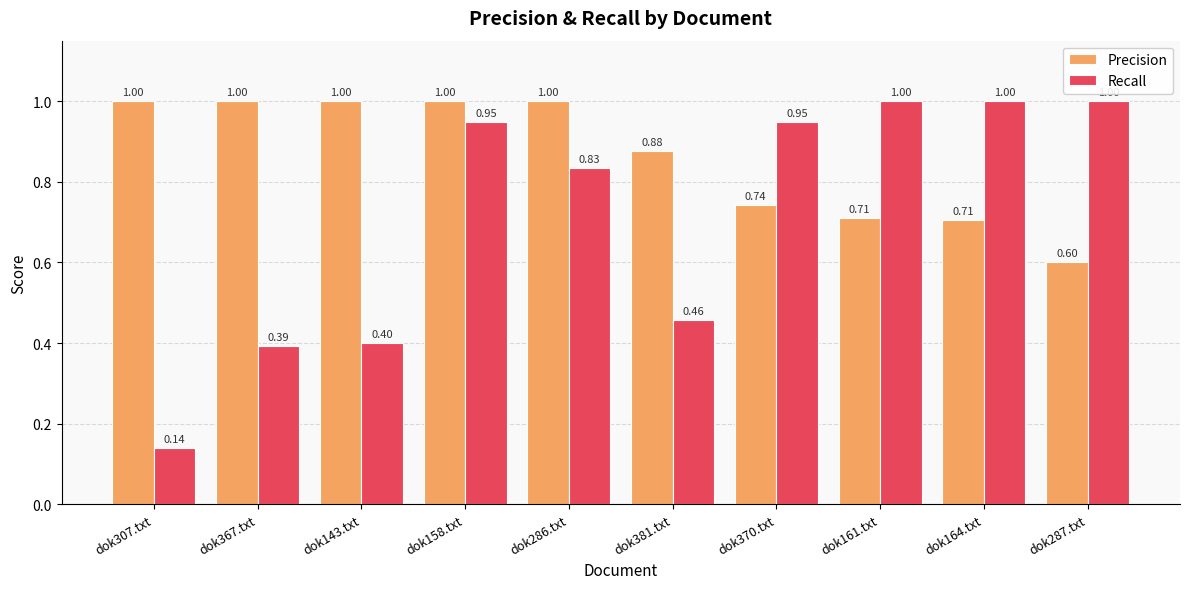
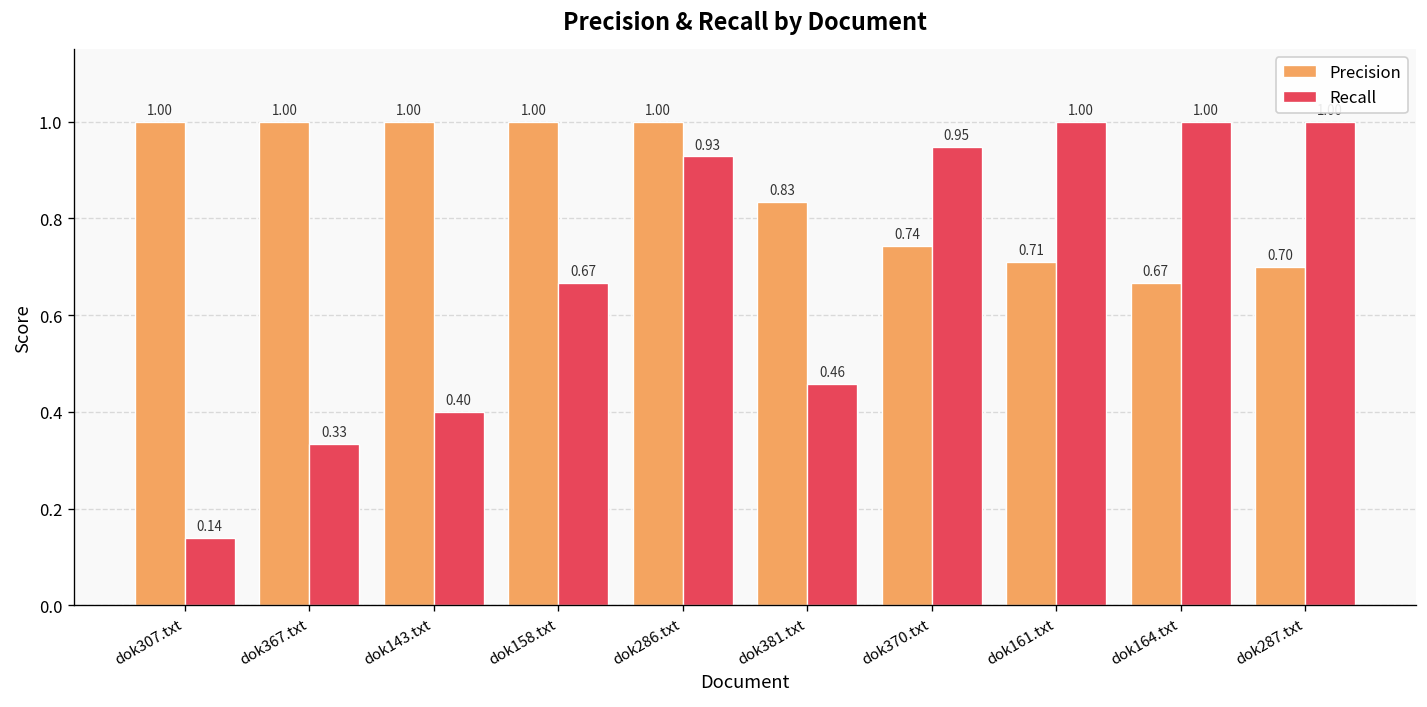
  {
    "Precision": {
      "dok307.txt": 1.00,
      "dok367.txt": 1.00,
      "dok143.txt": 1.00,
      "dok158.txt": 1.00,
      "dok286.txt": 1.00,
-     "dok381.txt": 0.88,
+     "dok381.txt": 0.83,
      "dok370.txt": 0.74,
      "dok161.txt": 0.71,
-     "dok164.txt": 0.71,
-     "dok287.txt": 0.60
+     "dok164.txt": 0.67,
+     "dok287.txt": 0.70
    },
    "Recall": {
      "dok307.txt": 0.14,
-     "dok367.txt": 0.39,
+     "dok367.txt": 0.33,
      "dok143.txt": 0.40,
-     "dok158.txt": 0.95,
-     "dok286.txt": 0.83,
+     "dok158.txt": 0.67,
+     "dok286.txt": 0.93,
      "dok381.txt": 0.46,
      "dok370.txt": 0.95,
      "dok161.txt": 1.00,
      "dok164.txt": 1.00
    }
  }
